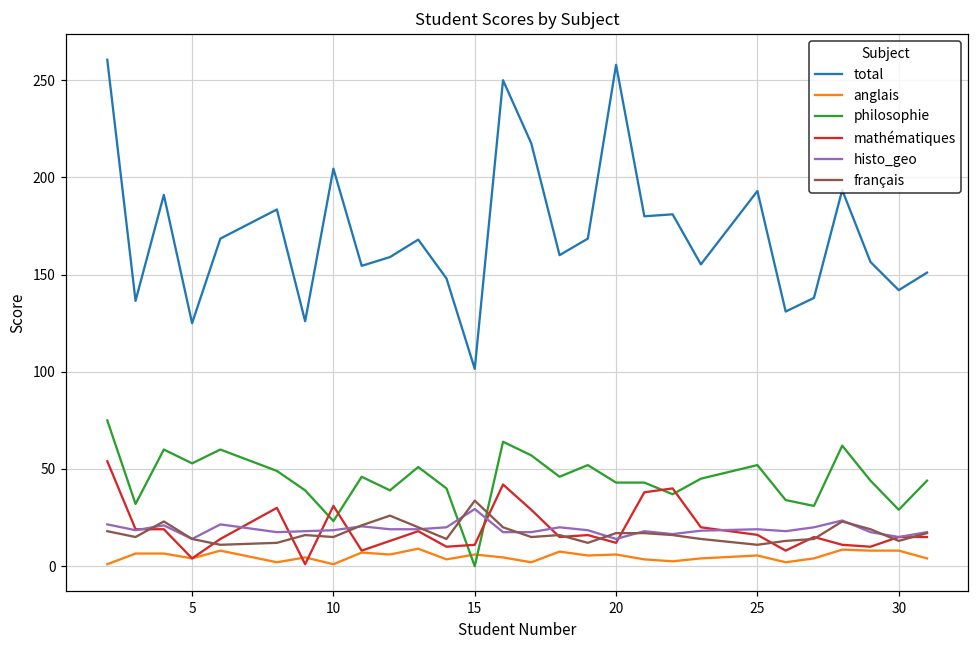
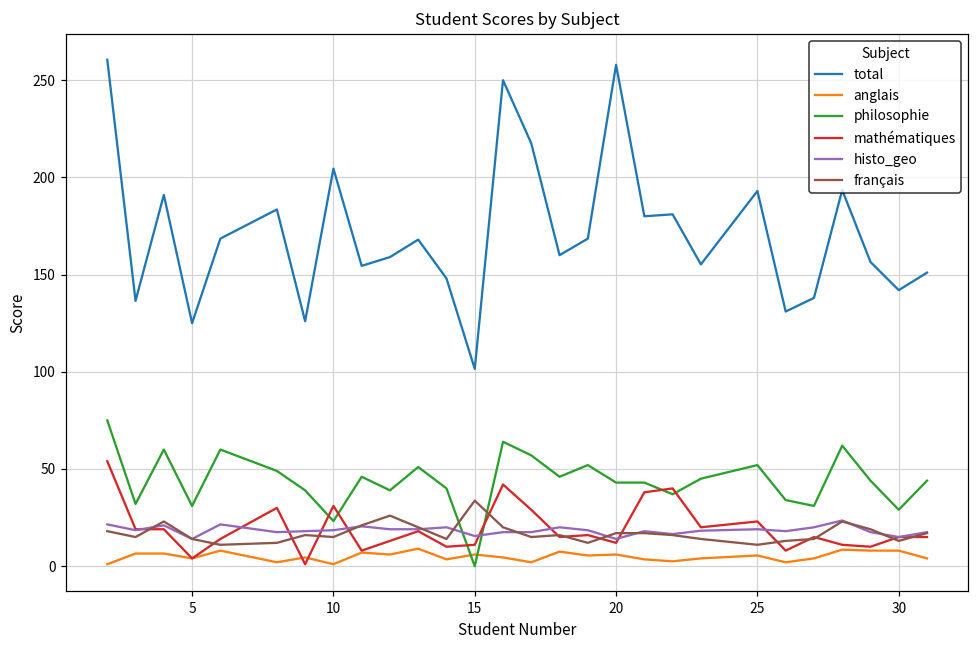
  {
    "total": {
      "5": 125,
      "10": 205,
      "15": 102,
      "20": 258,
      "25": 193,
      "30": 142
    },
    "anglais": {
      "10": 1,
      "15": 6,
      "20": 6,
      "25": 6,
      "30": 8
    },
    "philosophie": {
-     "5": 53,
+     "5": 31,
      "10": 23,
      "15": 0,
      "20": 43,
      "25": 52,
      "30": 29
    },
    "mathématiques": {
      "10": 31,
      "15": 11,
      "20": 12,
-     "25": 16
+     "25": 23
    },
    "histo_geo": {
      "10": 19,
-     "15": 29,
+     "15": 16,
      "20": 14,
      "25": 19
    },
    "français": {
      "10": 15,
      "15": 34,
      "20": 17,
      "25": 11,
      "30": 13
    }
  }
